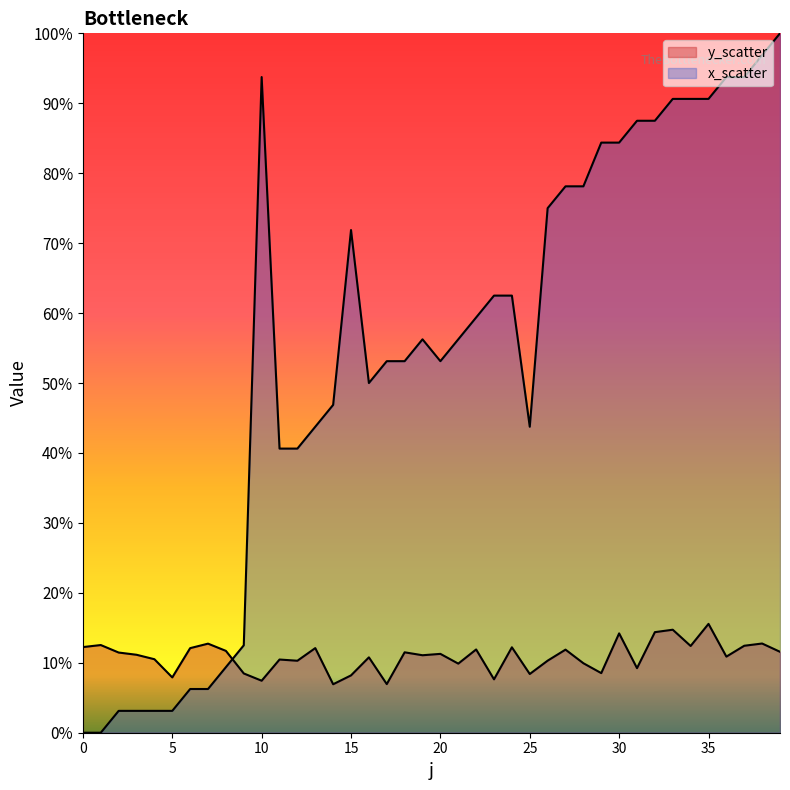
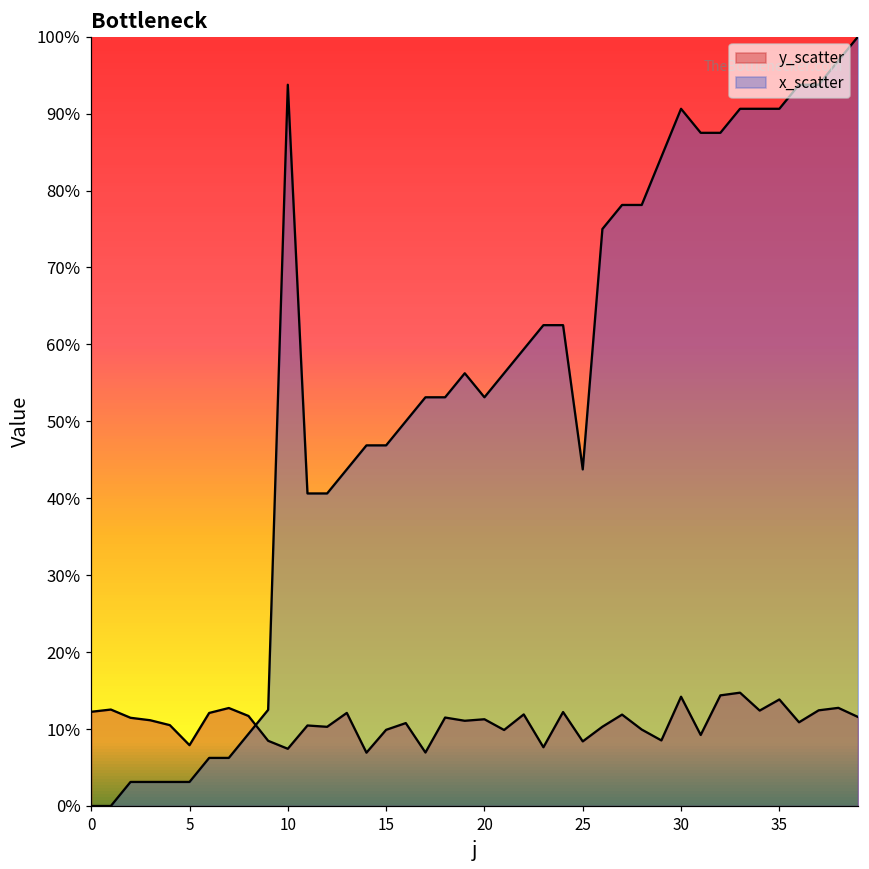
  {
    "y_scatter": {
      "0": "12%",
      "5": "8%",
      "10": "7%",
-     "15": "8%",
+     "15": "10%",
      "20": "11%",
      "25": "8%",
      "30": "14%",
-     "35": "16%"
+     "35": "14%"
    },
    "x_scatter": {
      "0": "0%",
      "5": "3%",
      "10": "94%",
-     "15": "72%",
+     "15": "47%",
      "20": "53%",
      "25": "44%",
-     "30": "84%",
+     "30": "91%",
      "35": "91%"
    }
  }
